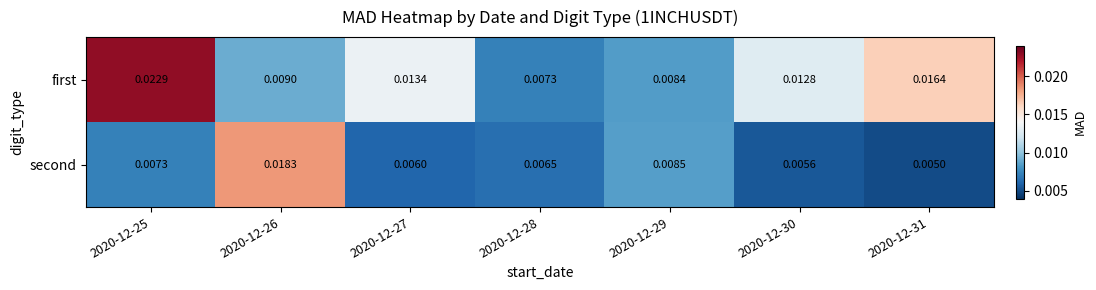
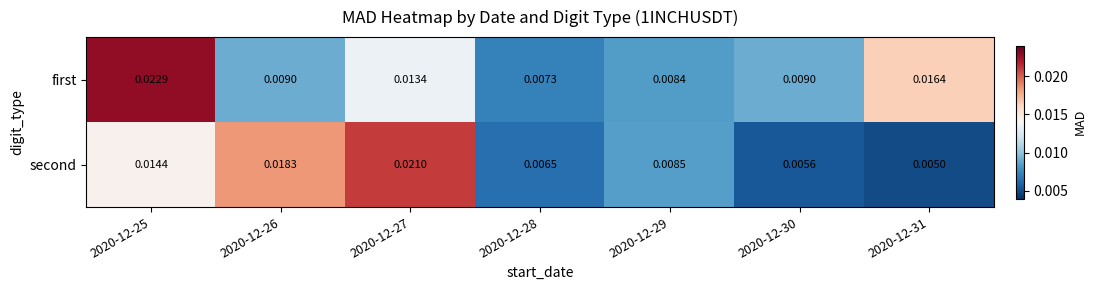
  {
    "first": {
      "2020-12-25": 0.0229,
      "2020-12-26": 0.0090,
      "2020-12-27": 0.0134,
      "2020-12-28": 0.0073,
      "2020-12-29": 0.0084,
-     "2020-12-30": 0.0128,
+     "2020-12-30": 0.0090,
      "2020-12-31": 0.0164
    },
    "second": {
-     "2020-12-25": 0.0073,
+     "2020-12-25": 0.0144,
      "2020-12-26": 0.0183,
-     "2020-12-27": 0.0060,
+     "2020-12-27": 0.0210,
      "2020-12-28": 0.0065,
      "2020-12-29": 0.0085,
      "2020-12-30": 0.0056,
      "2020-12-31": 0.0050
    }
  }
